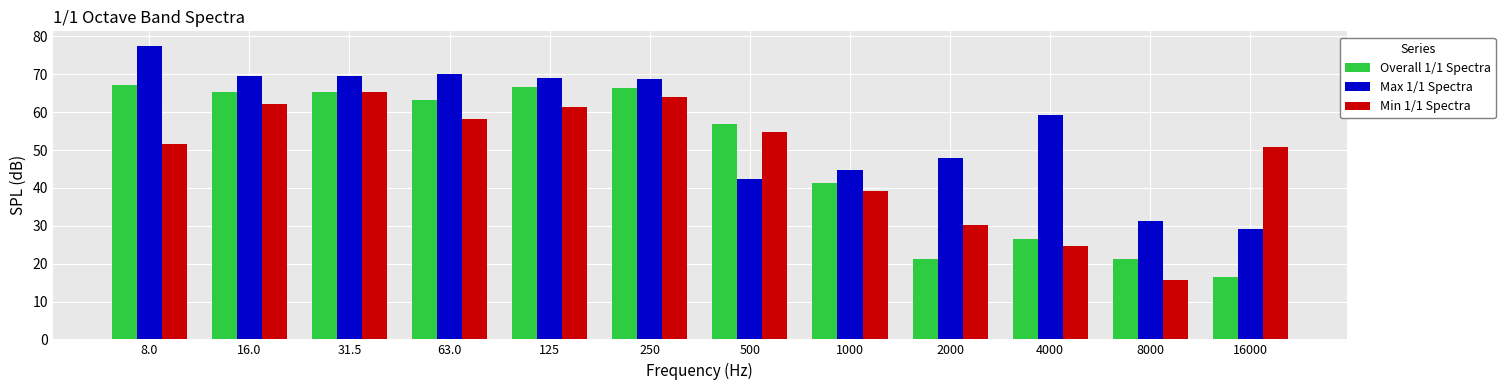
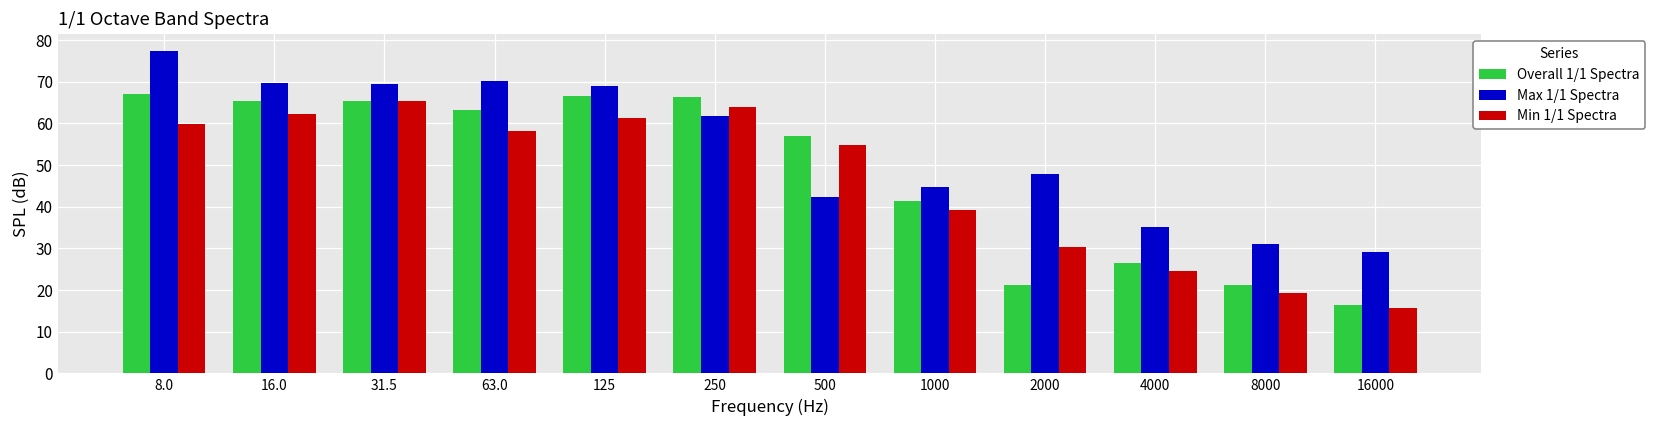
  {
    "Overall 1/1 Spectra": {
      "8.0": 67,
      "16.0": 65,
      "31.5": 65,
      "63.0": 63,
      "125": 67,
      "250": 66,
      "500": 57,
      "1000": 41,
      "2000": 21,
      "4000": 27,
      "8000": 21,
      "16000": 16
    },
    "Max 1/1 Spectra": {
      "8.0": 77,
      "16.0": 70,
      "31.5": 70,
      "63.0": 70,
      "125": 69,
-     "250": 69,
+     "250": 62,
      "500": 42,
      "1000": 45,
      "2000": 48,
-     "4000": 59,
+     "4000": 35,
      "8000": 31,
      "16000": 29
    },
    "Min 1/1 Spectra": {
-     "8.0": 52,
+     "8.0": 60,
      "16.0": 62,
      "31.5": 65,
      "63.0": 58,
      "125": 61,
      "250": 64,
      "500": 55,
      "1000": 39,
      "2000": 30,
      "4000": 25,
-     "8000": 16,
-     "16000": 51
+     "8000": 19,
+     "16000": 16
    }
  }
